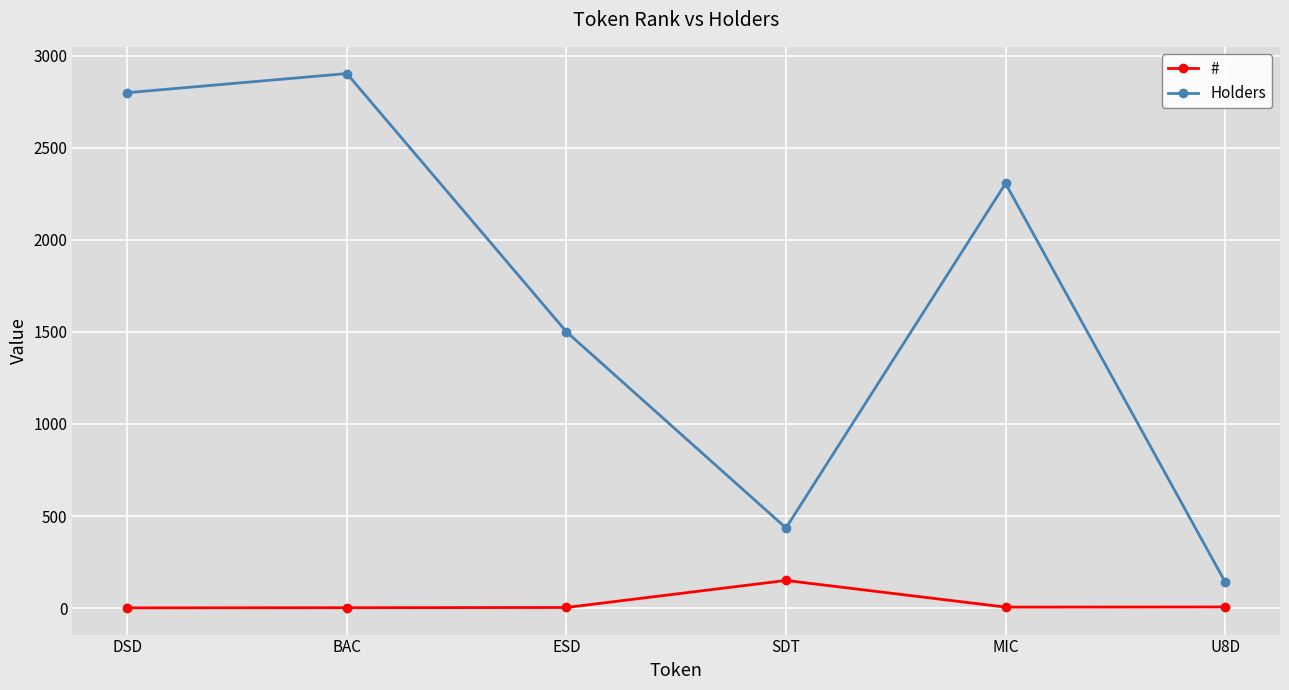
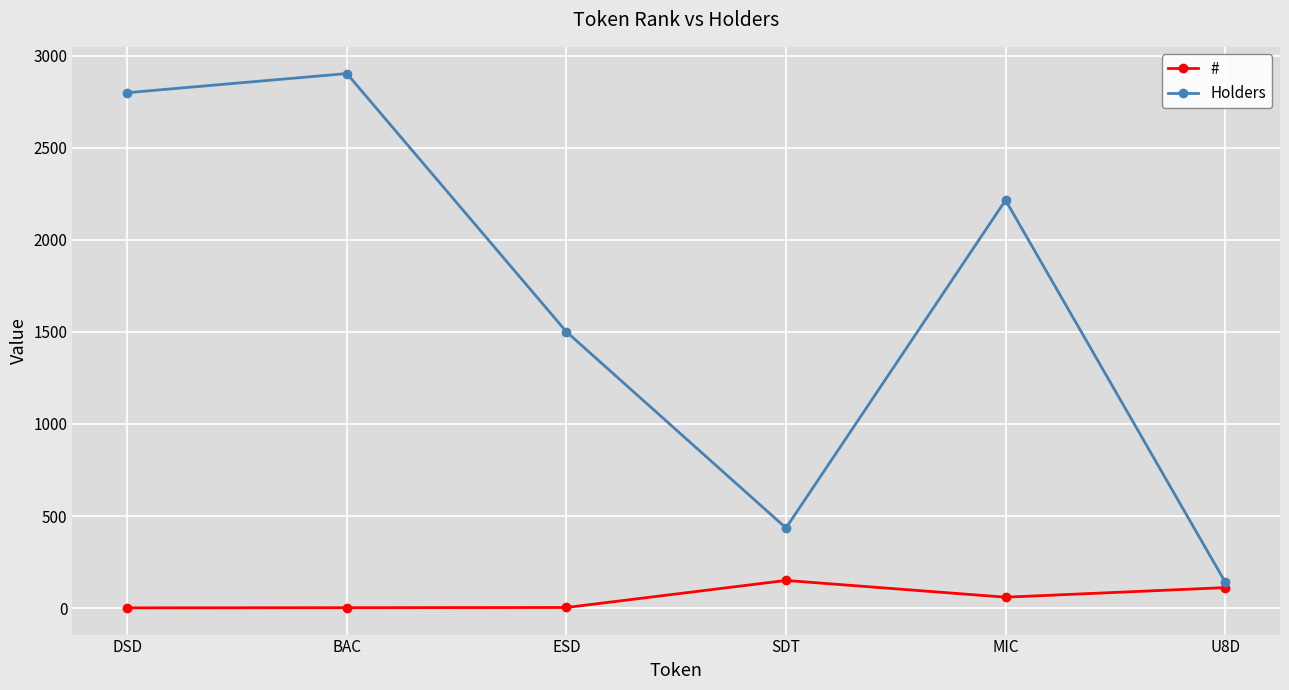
  {
    "#": {
      "DSD": 0,
      "BAC": 0,
      "ESD": 0,
      "SDT": 150,
-     "MIC": 10,
-     "U8D": 10
+     "MIC": 60,
+     "U8D": 110
    },
    "Holders": {
      "DSD": 2800,
      "BAC": 2900,
      "ESD": 1500,
      "SDT": 440,
-     "MIC": 2310,
+     "MIC": 2220,
      "U8D": 140
    }
  }
